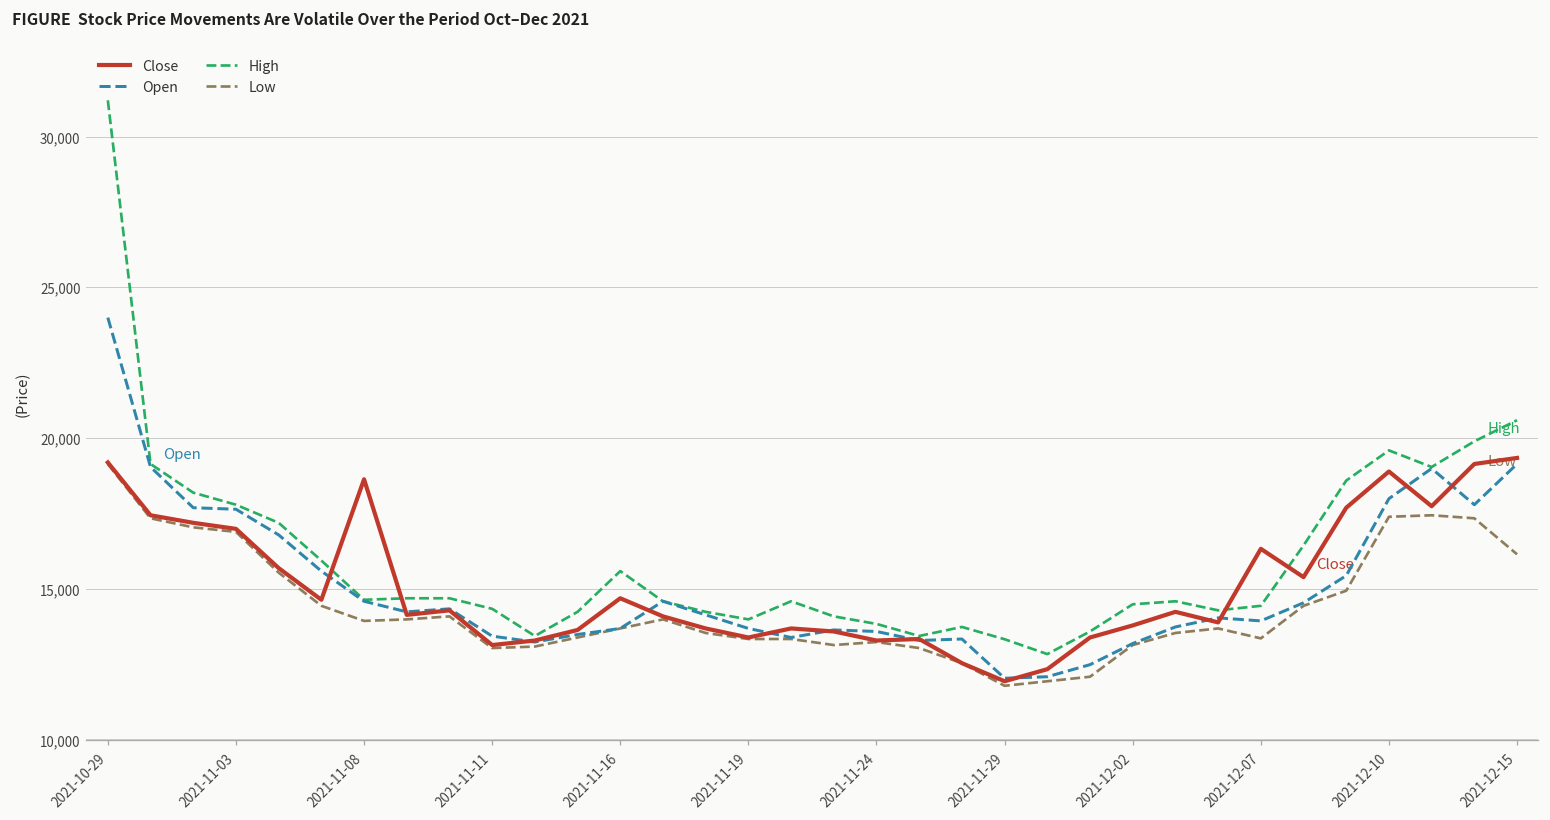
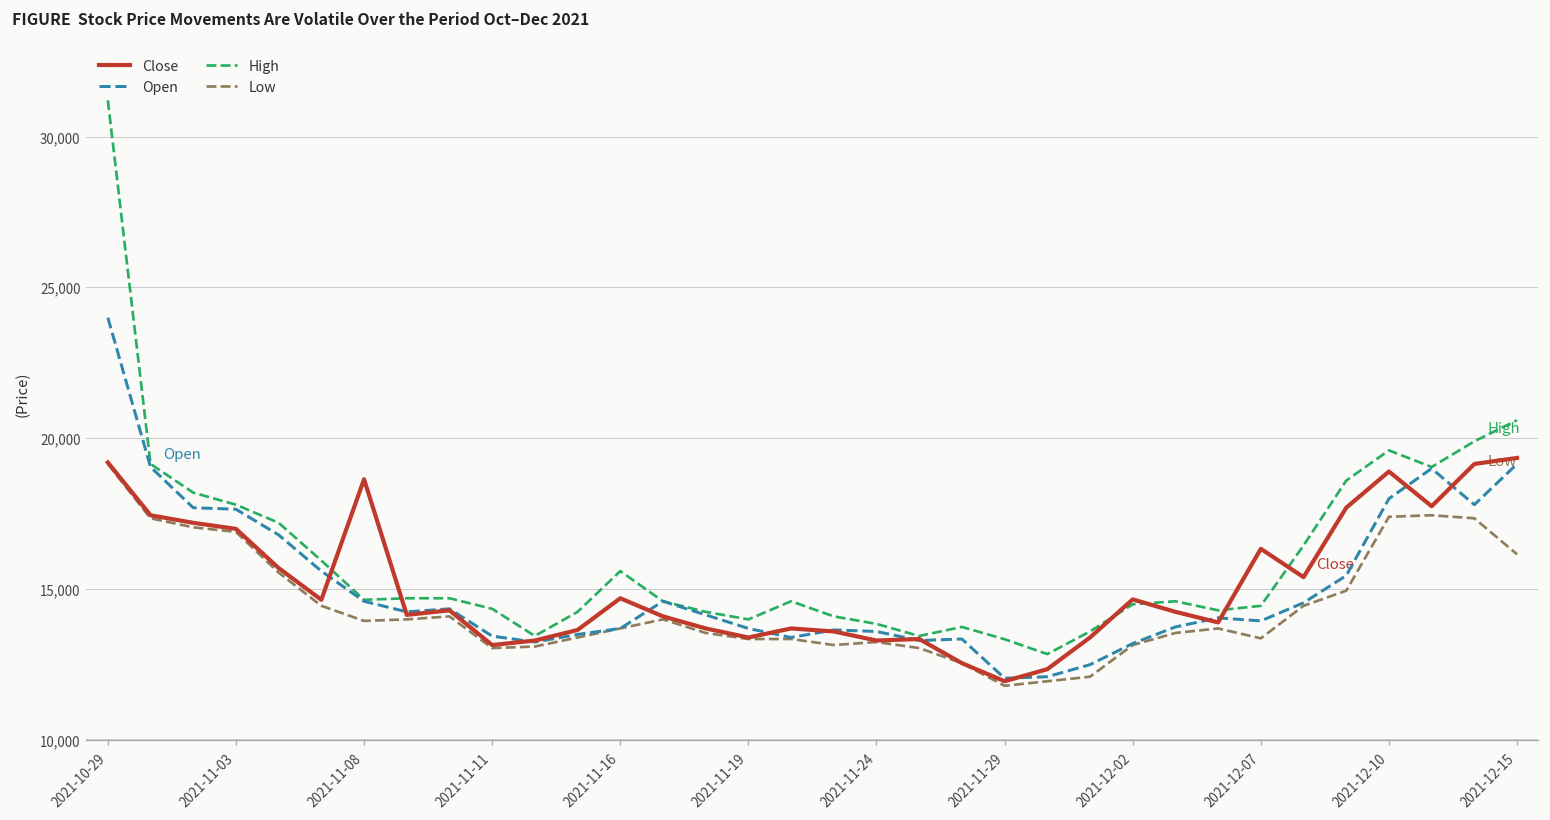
  {
    "Close": {
      "2021-11-08": "18,600",
      "2021-11-16": "14,700",
-     "2021-12-02": "13,800",
+     "2021-12-02": "14,700",
      "2021-12-07": "16,300",
      "2021-12-10": "18,900",
      "2021-12-15": "19,400"
    },
    "Open": {
      "2021-10-29": "24,000",
      "2021-11-03": "17,700",
      "2021-11-11": "13,400",
      "2021-11-19": "13,700",
      "2021-11-24": "13,600",
      "2021-12-07": "14,000",
      "2021-12-10": "18,000",
      "2021-12-15": "19,200"
    },
    "High": {
      "2021-10-29": "31,200",
      "2021-11-03": "17,800",
      "2021-11-11": "14,400",
      "2021-11-16": "15,600",
      "2021-11-19": "14,000",
      "2021-11-24": "13,900",
      "2021-11-29": "13,300",
      "2021-12-02": "14,500",
      "2021-12-07": "14,500",
      "2021-12-10": "19,600",
      "2021-12-15": "20,600"
    },
    "Low": {
      "2021-11-08": "14,000",
      "2021-11-29": "11,800",
      "2021-12-07": "13,400",
      "2021-12-10": "17,400",
      "2021-12-15": "16,200"
    }
  }
